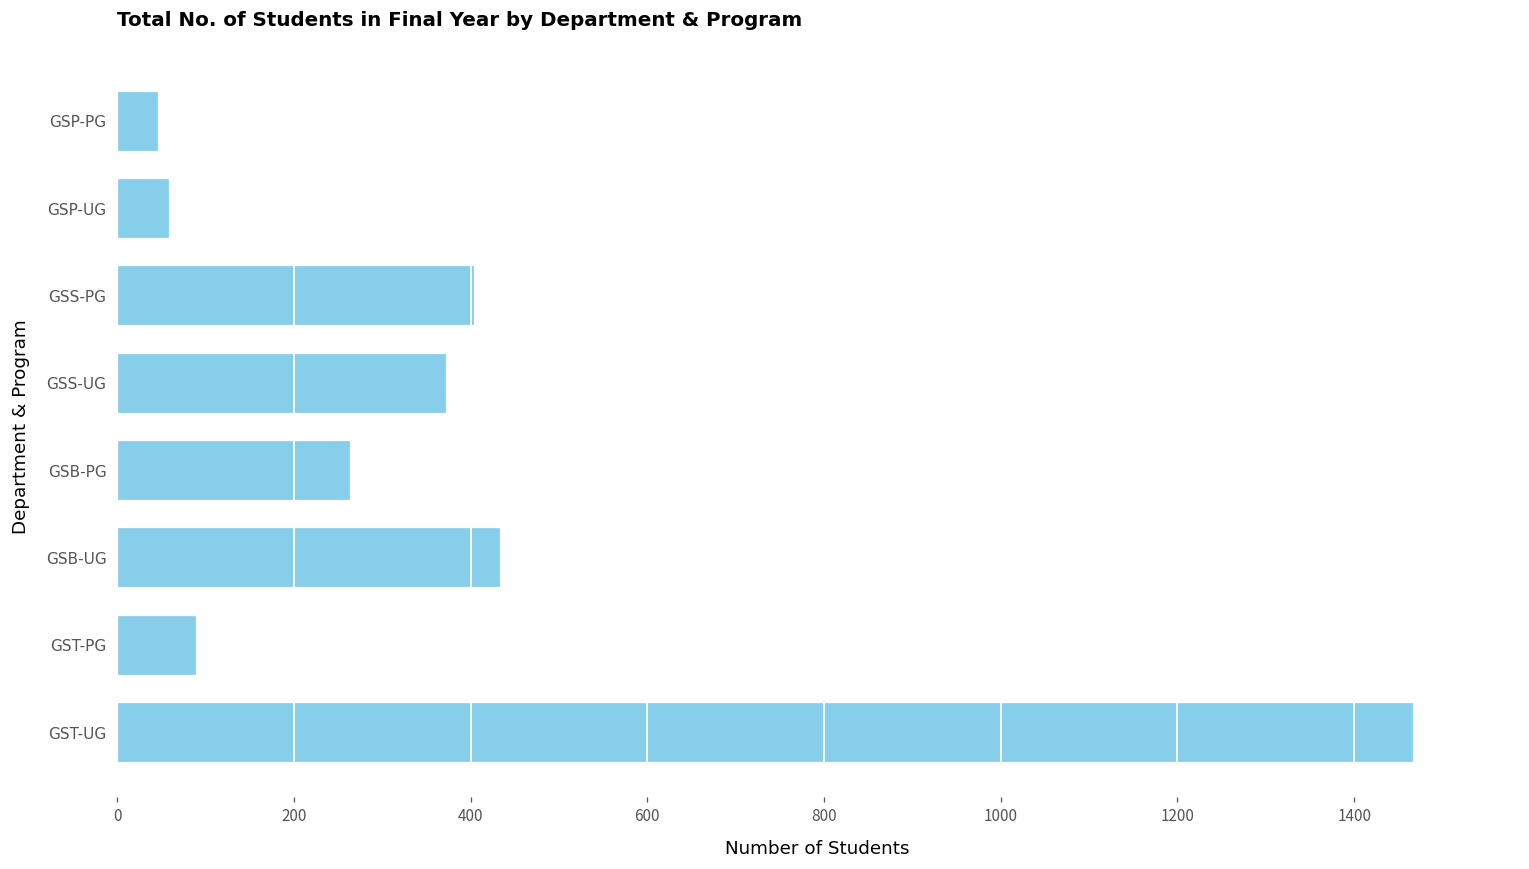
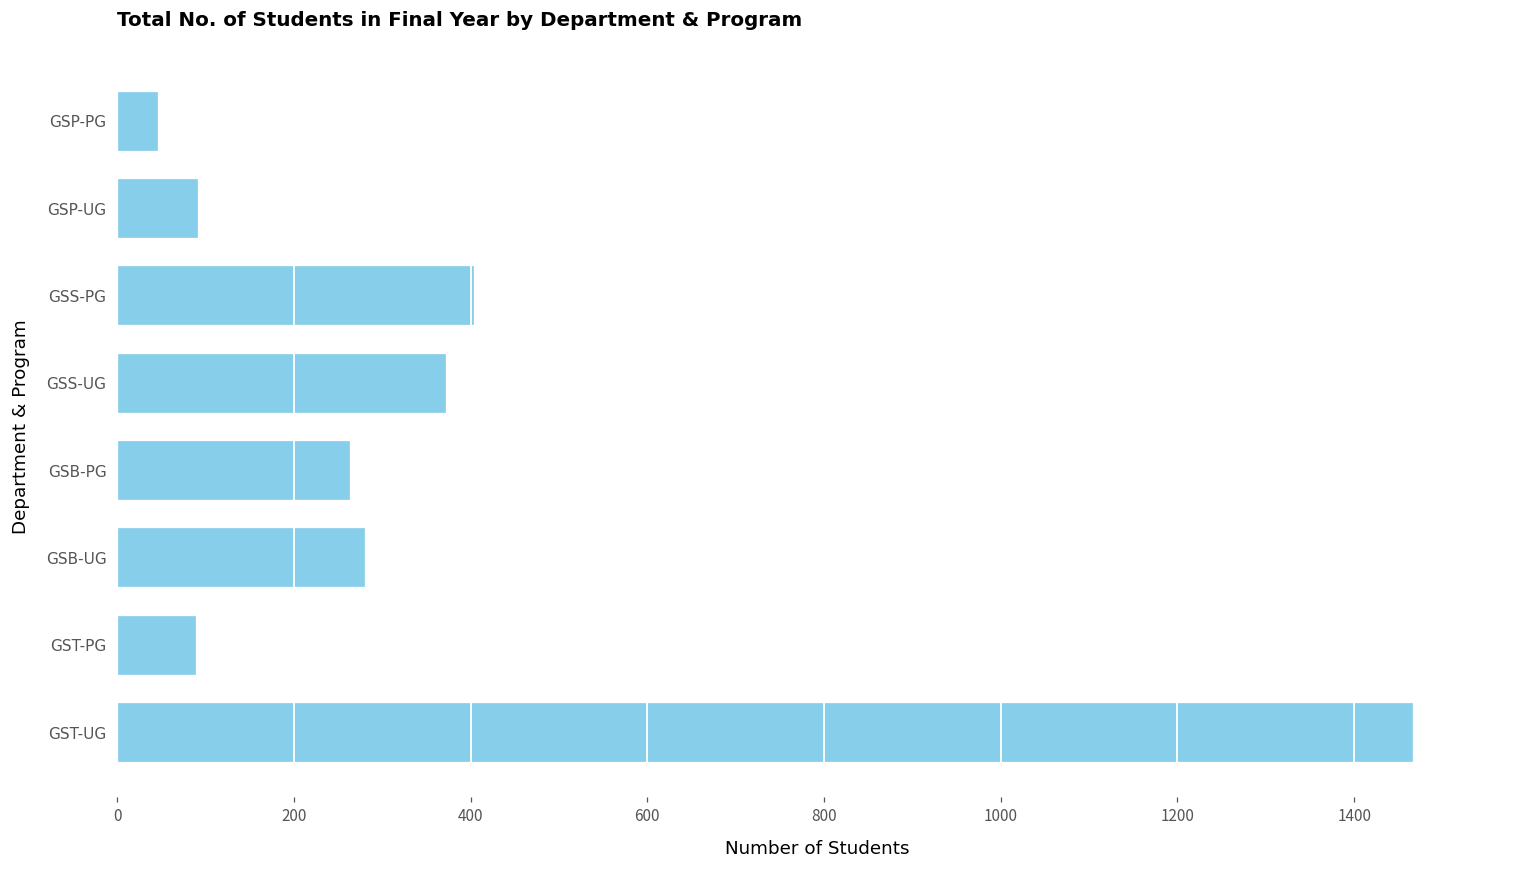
  {
    "GSP-PG": 50,
-   "GSP-UG": 60,
+   "GSP-UG": 90,
    "GSS-PG": 410,
    "GSS-UG": 370,
    "GSB-PG": 270,
-   "GSB-UG": 440,
+   "GSB-UG": 280,
    "GST-PG": 90,
    "GST-UG": 1470
  }
